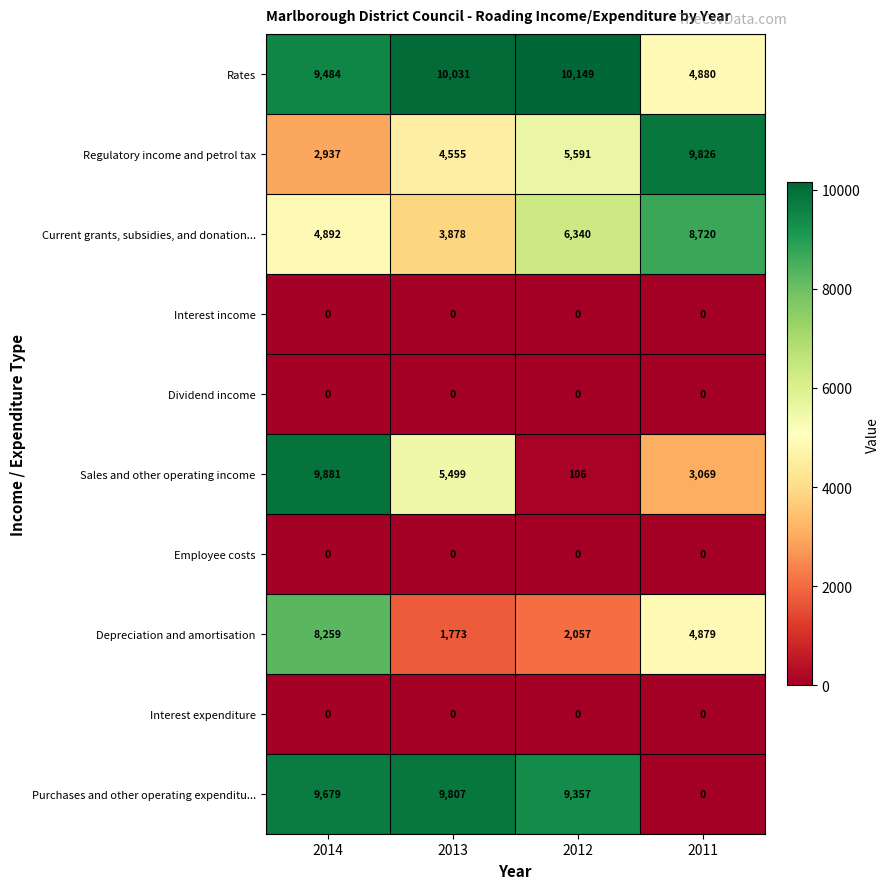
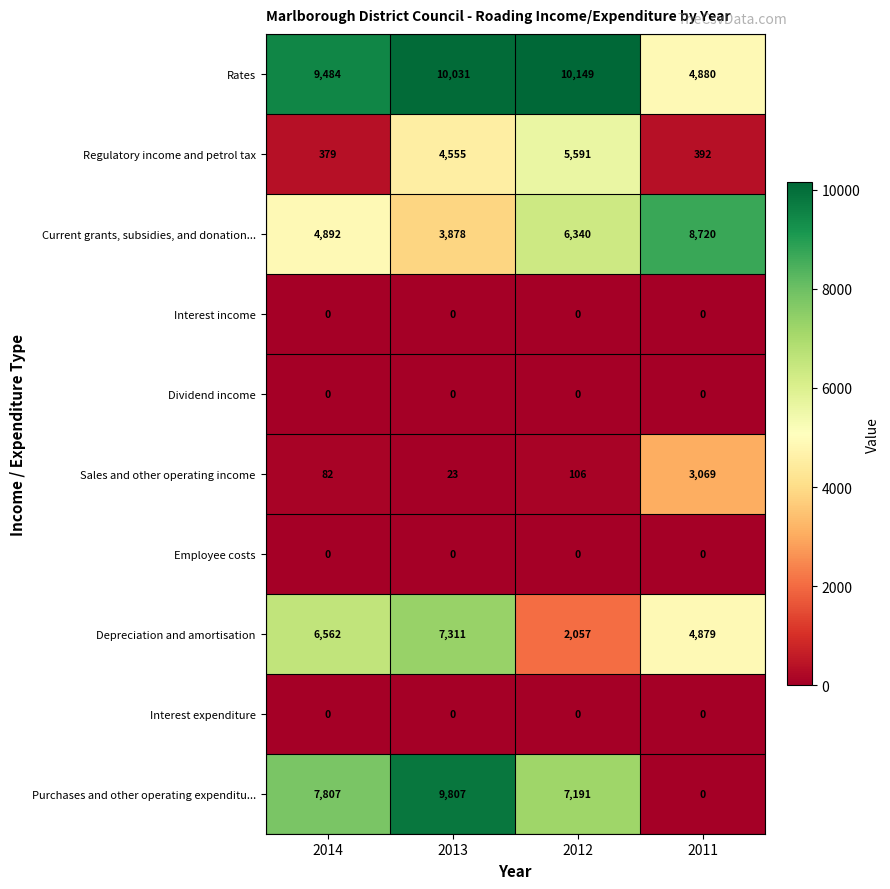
  {
    "Rates": {
      "2014": "9,484",
      "2013": "10,031",
      "2012": "10,149",
      "2011": "4,880"
    },
    "Regulatory income and petrol tax": {
-     "2014": "2,937",
+     "2014": "379",
      "2013": "4,555",
      "2012": "5,591",
-     "2011": "9,826"
+     "2011": "392"
    },
    "Current grants, subsidies, and donation...": {
      "2014": "4,892",
      "2013": "3,878",
      "2012": "6,340",
      "2011": "8,720"
    },
    "Interest income": {
      "2014": "0",
      "2013": "0",
      "2012": "0",
      "2011": "0"
    },
    "Dividend income": {
      "2014": "0",
      "2013": "0",
      "2012": "0",
      "2011": "0"
    },
    "Sales and other operating income": {
-     "2014": "9,881",
-     "2013": "5,499",
+     "2014": "82",
+     "2013": "23",
      "2012": "106",
      "2011": "3,069"
    },
    "Employee costs": {
      "2014": "0",
      "2013": "0",
      "2012": "0",
      "2011": "0"
    },
    "Depreciation and amortisation": {
-     "2014": "8,259",
-     "2013": "1,773",
+     "2014": "6,562",
+     "2013": "7,311",
      "2012": "2,057",
      "2011": "4,879"
    },
    "Interest expenditure": {
      "2014": "0",
      "2013": "0",
      "2012": "0",
      "2011": "0"
    },
    "Purchases and other operating expenditu...": {
-     "2014": "9,679",
+     "2014": "7,807",
      "2013": "9,807",
-     "2012": "9,357",
+     "2012": "7,191",
      "2011": "0"
    }
  }
